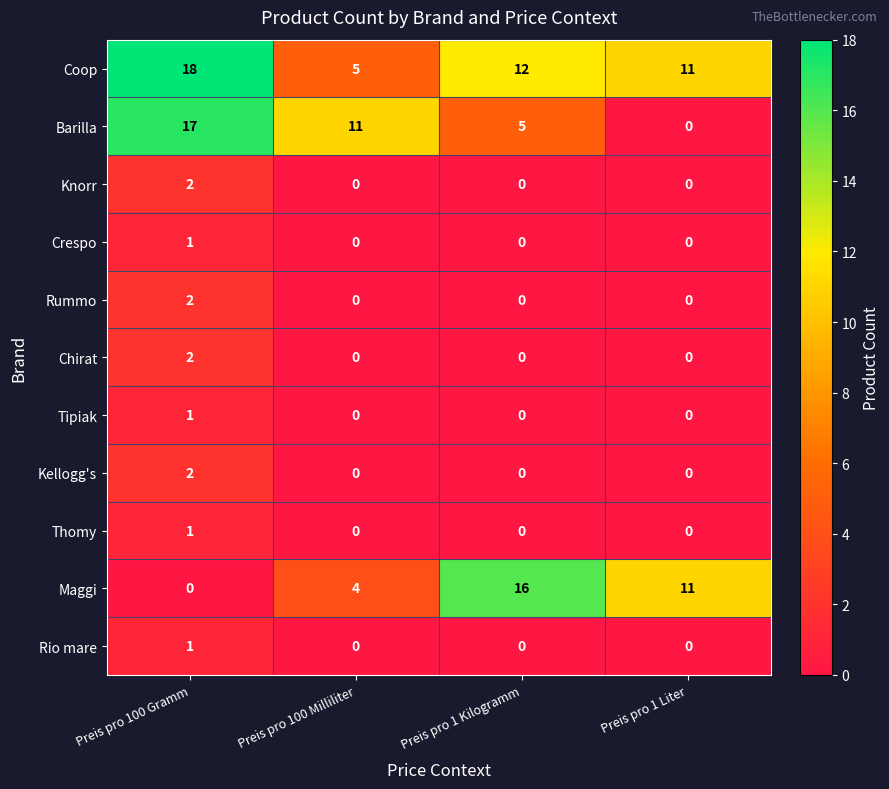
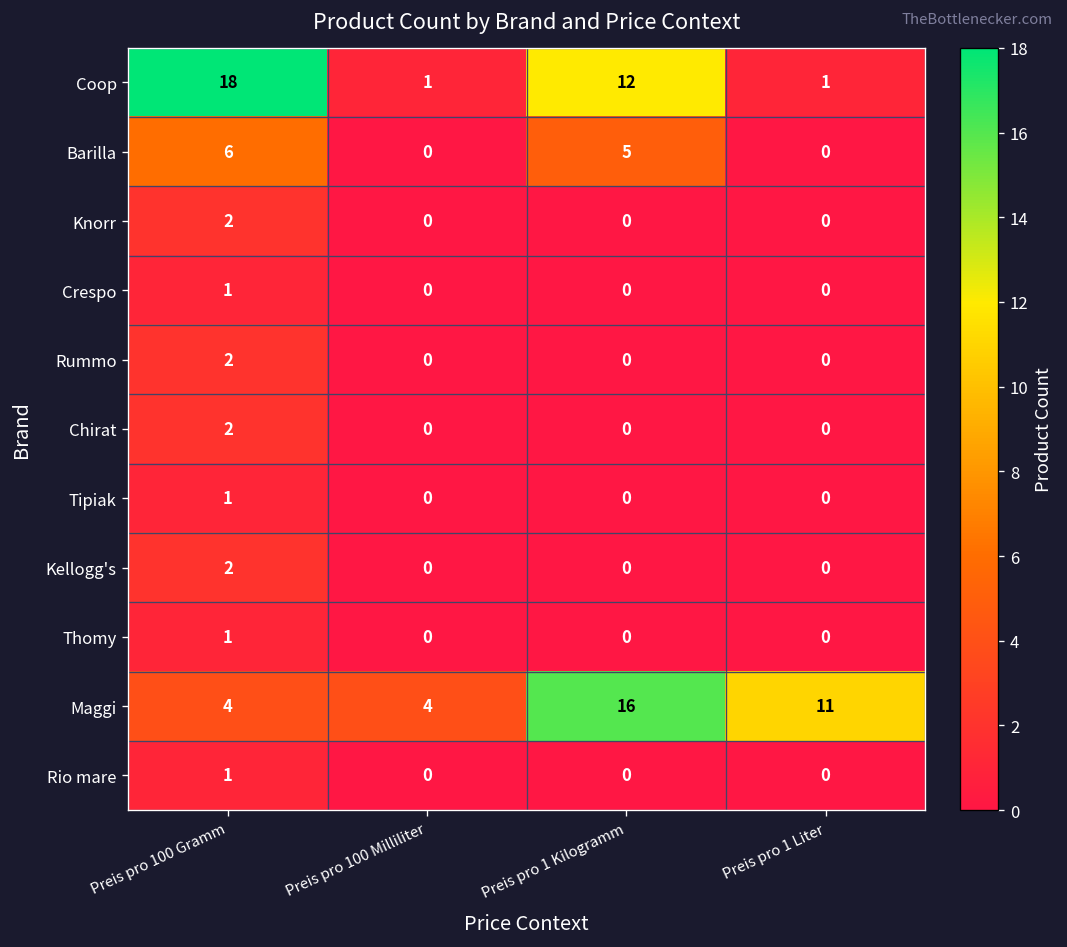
  {
    "Coop": {
      "Preis pro 100 Gramm": 18,
-     "Preis pro 100 Milliliter": 5,
+     "Preis pro 100 Milliliter": 1,
      "Preis pro 1 Kilogramm": 12,
-     "Preis pro 1 Liter": 11
+     "Preis pro 1 Liter": 1
    },
    "Barilla": {
-     "Preis pro 100 Gramm": 17,
-     "Preis pro 100 Milliliter": 11,
+     "Preis pro 100 Gramm": 6,
+     "Preis pro 100 Milliliter": 0,
      "Preis pro 1 Kilogramm": 5,
      "Preis pro 1 Liter": 0
    },
    "Knorr": {
      "Preis pro 100 Gramm": 2,
      "Preis pro 100 Milliliter": 0,
      "Preis pro 1 Kilogramm": 0,
      "Preis pro 1 Liter": 0
    },
    "Crespo": {
      "Preis pro 100 Gramm": 1,
      "Preis pro 100 Milliliter": 0,
      "Preis pro 1 Kilogramm": 0,
      "Preis pro 1 Liter": 0
    },
    "Rummo": {
      "Preis pro 100 Gramm": 2,
      "Preis pro 100 Milliliter": 0,
      "Preis pro 1 Kilogramm": 0,
      "Preis pro 1 Liter": 0
    },
    "Chirat": {
      "Preis pro 100 Gramm": 2,
      "Preis pro 100 Milliliter": 0,
      "Preis pro 1 Kilogramm": 0,
      "Preis pro 1 Liter": 0
    },
    "Tipiak": {
      "Preis pro 100 Gramm": 1,
      "Preis pro 100 Milliliter": 0,
      "Preis pro 1 Kilogramm": 0,
      "Preis pro 1 Liter": 0
    },
    "Kellogg's": {
      "Preis pro 100 Gramm": 2,
      "Preis pro 100 Milliliter": 0,
      "Preis pro 1 Kilogramm": 0,
      "Preis pro 1 Liter": 0
    },
    "Thomy": {
      "Preis pro 100 Gramm": 1,
      "Preis pro 100 Milliliter": 0,
      "Preis pro 1 Kilogramm": 0,
      "Preis pro 1 Liter": 0
    },
    "Maggi": {
-     "Preis pro 100 Gramm": 0,
+     "Preis pro 100 Gramm": 4,
      "Preis pro 100 Milliliter": 4,
      "Preis pro 1 Kilogramm": 16,
      "Preis pro 1 Liter": 11
    },
    "Rio mare": {
      "Preis pro 100 Gramm": 1,
      "Preis pro 100 Milliliter": 0,
      "Preis pro 1 Kilogramm": 0,
      "Preis pro 1 Liter": 0
    }
  }
